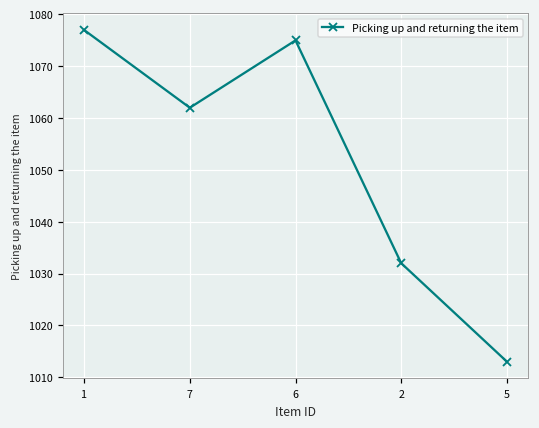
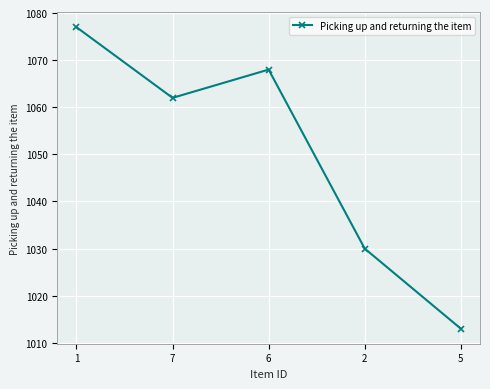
  {
    "1": 1077,
    "7": 1062,
-   "6": 1075,
-   "2": 1032,
+   "6": 1068,
+   "2": 1030,
    "5": 1013
  }
